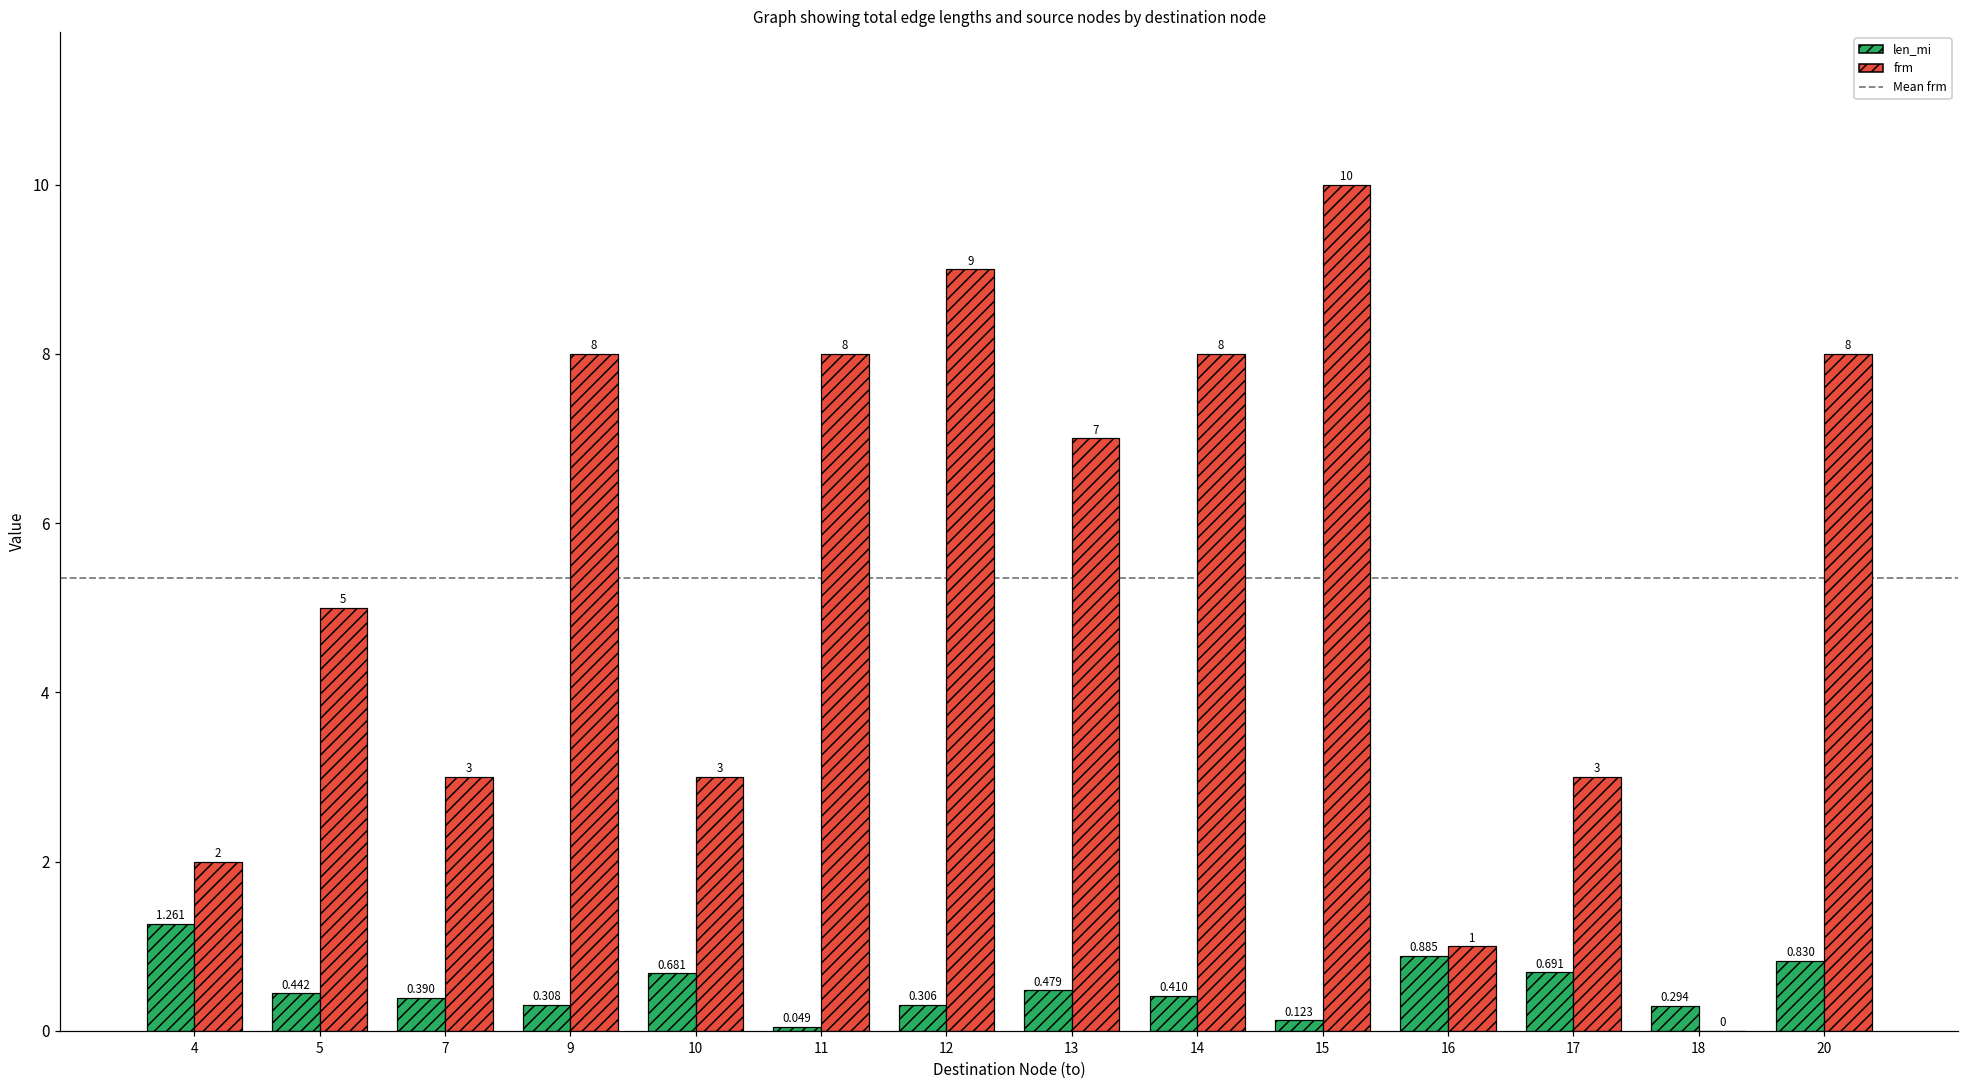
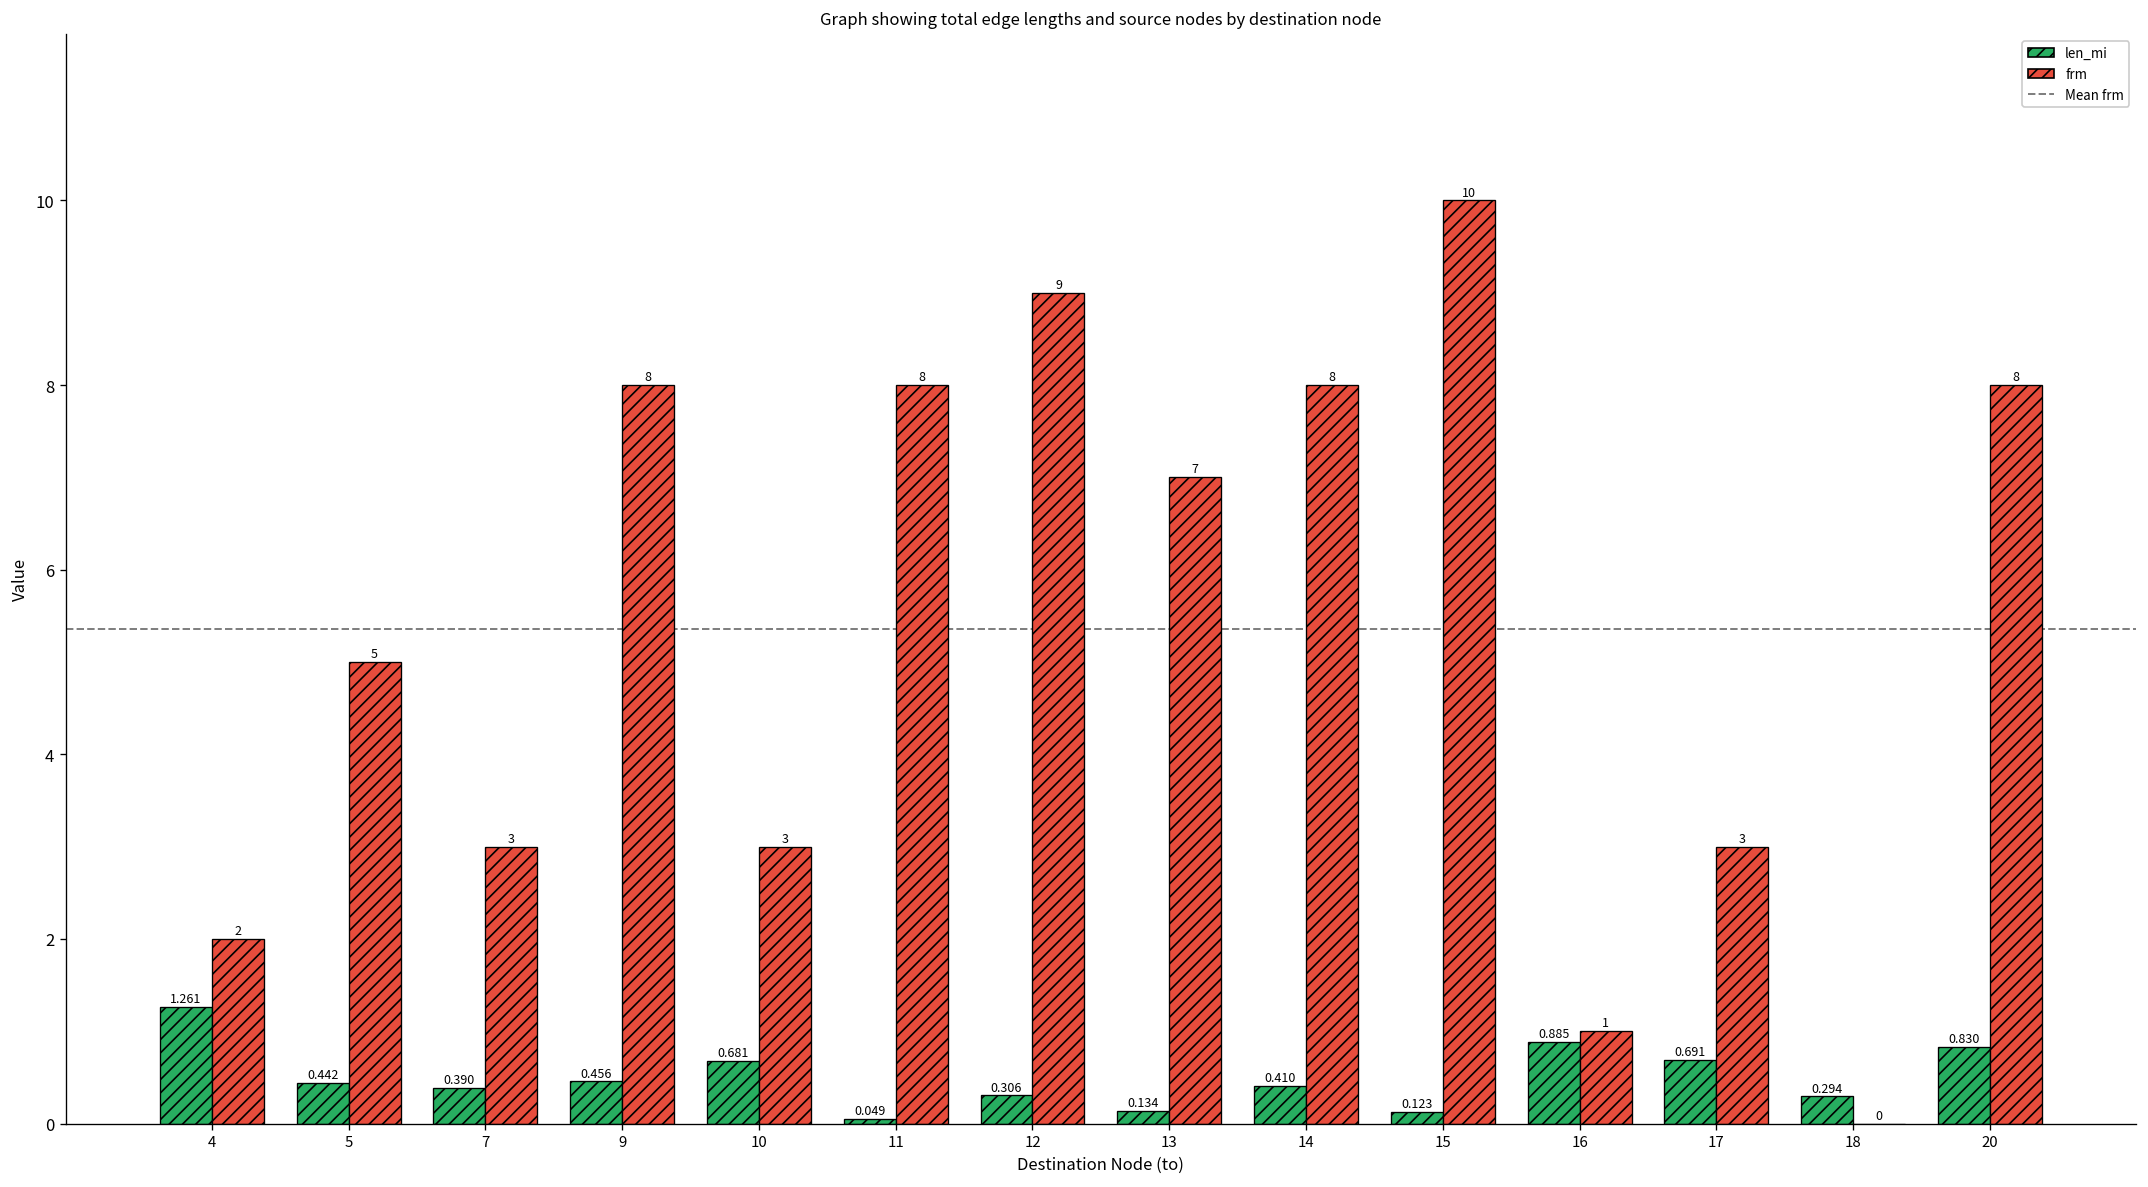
  {
    "len_mi": {
      "4": 1.261,
      "5": 0.442,
      "7": 0.390,
-     "9": 0.308,
+     "9": 0.456,
      "10": 0.681,
      "11": 0.049,
      "12": 0.306,
-     "13": 0.479,
+     "13": 0.134,
      "14": 0.410,
      "15": 0.123,
      "16": 0.885,
      "17": 0.691,
      "18": 0.294,
      "20": 0.830
    },
    "frm": {
      "4": 2,
      "5": 5,
      "7": 3,
      "9": 8,
      "10": 3,
      "11": 8,
      "12": 9,
      "13": 7,
      "14": 8,
      "15": 10,
      "16": 1,
      "17": 3,
      "18": 0,
      "20": 8
    }
  }
